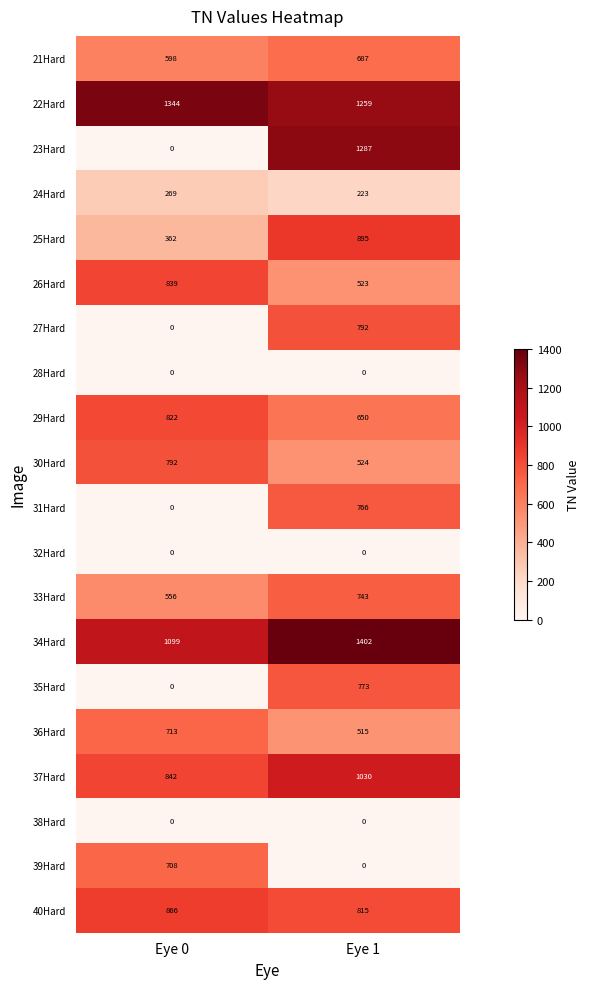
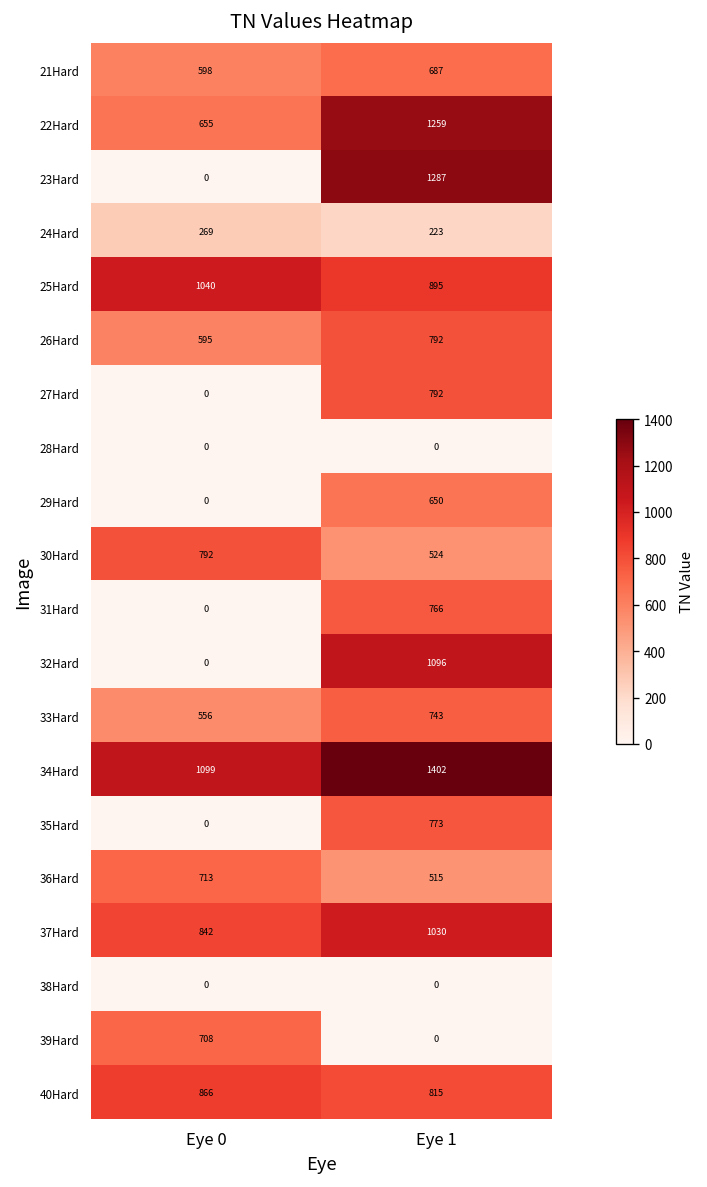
  {
    "21Hard": {
      "Eye 0": 598,
      "Eye 1": 687
    },
    "22Hard": {
-     "Eye 0": 1344,
+     "Eye 0": 655,
      "Eye 1": 1259
    },
    "23Hard": {
      "Eye 0": 0,
      "Eye 1": 1287
    },
    "24Hard": {
      "Eye 0": 269,
      "Eye 1": 223
    },
    "25Hard": {
-     "Eye 0": 362,
+     "Eye 0": 1040,
      "Eye 1": 895
    },
    "26Hard": {
-     "Eye 0": 839,
-     "Eye 1": 523
+     "Eye 0": 595,
+     "Eye 1": 792
    },
    "27Hard": {
      "Eye 0": 0,
      "Eye 1": 792
    },
    "28Hard": {
      "Eye 0": 0,
      "Eye 1": 0
    },
    "29Hard": {
-     "Eye 0": 822,
+     "Eye 0": 0,
      "Eye 1": 650
    },
    "30Hard": {
      "Eye 0": 792,
      "Eye 1": 524
    },
    "31Hard": {
      "Eye 0": 0,
      "Eye 1": 766
    },
    "32Hard": {
      "Eye 0": 0,
-     "Eye 1": 0
+     "Eye 1": 1096
    },
    "33Hard": {
      "Eye 0": 556,
      "Eye 1": 743
    },
    "34Hard": {
      "Eye 0": 1099,
      "Eye 1": 1402
    },
    "35Hard": {
      "Eye 0": 0,
      "Eye 1": 773
    },
    "36Hard": {
      "Eye 0": 713,
      "Eye 1": 515
    },
    "37Hard": {
      "Eye 0": 842,
      "Eye 1": 1030
    },
    "38Hard": {
      "Eye 0": 0,
      "Eye 1": 0
    },
    "39Hard": {
      "Eye 0": 708,
      "Eye 1": 0
    },
    "40Hard": {
      "Eye 0": 866,
      "Eye 1": 815
    }
  }
